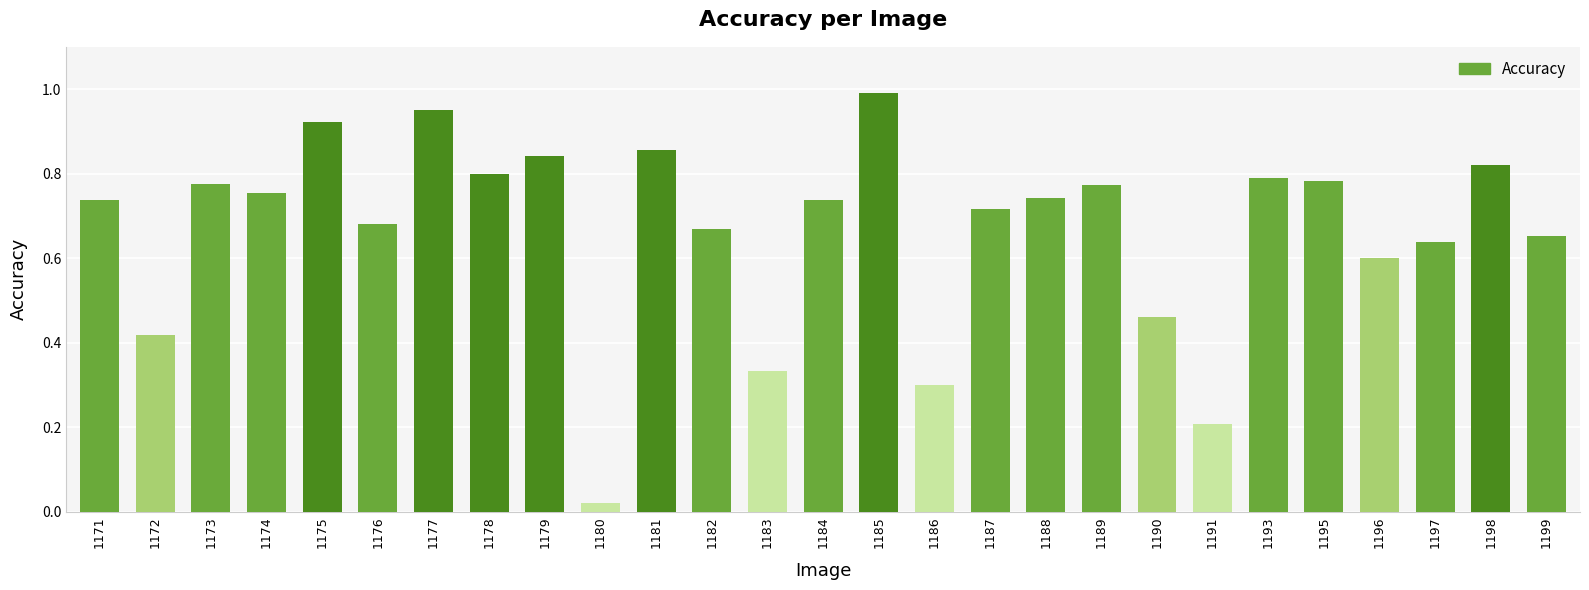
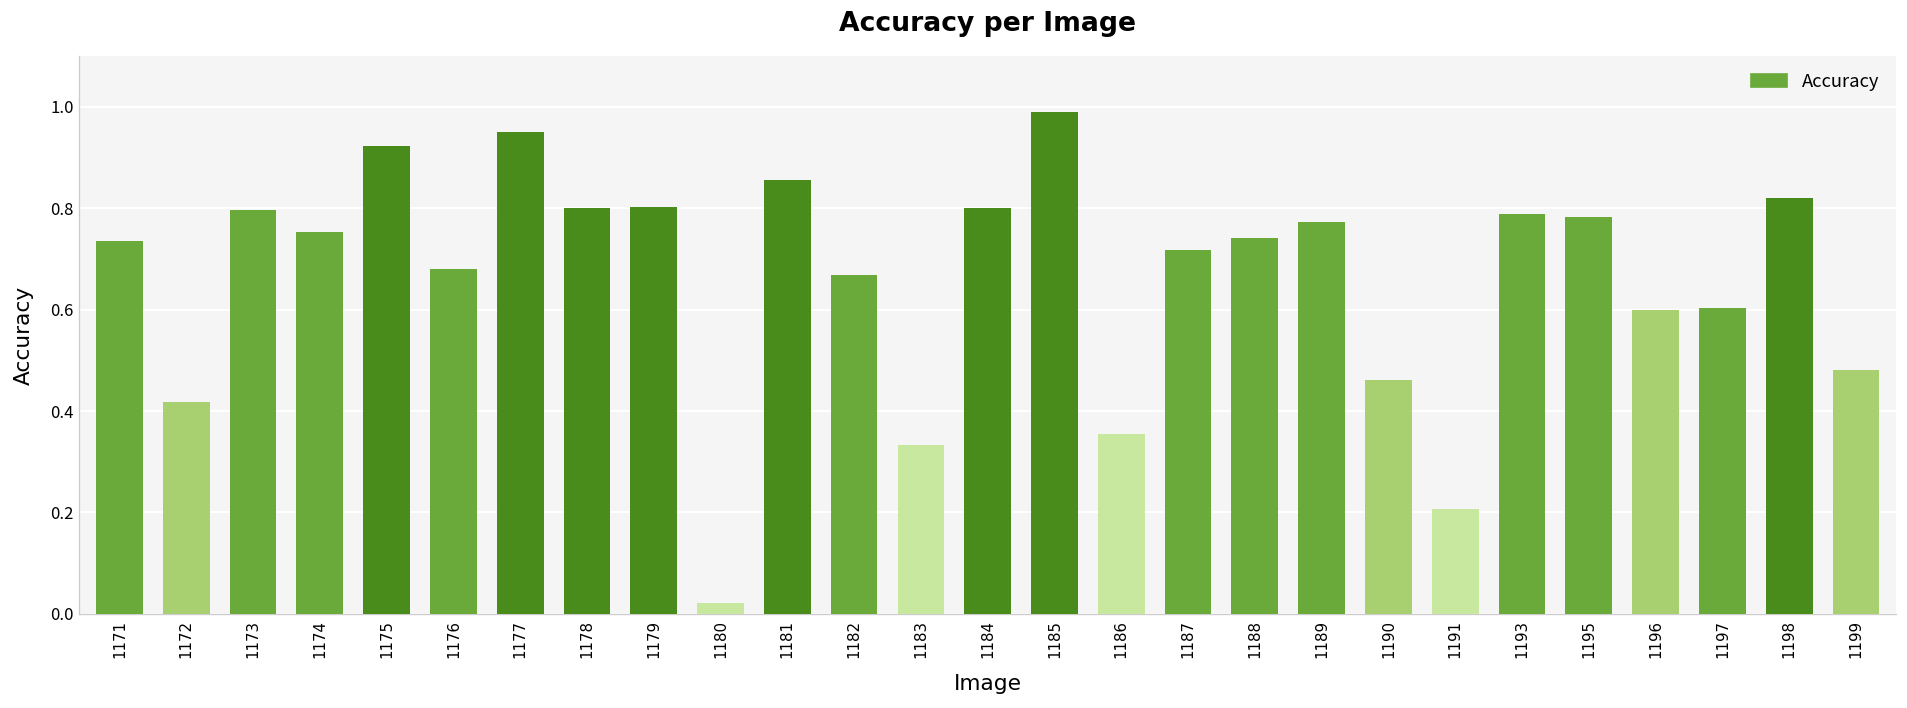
  {
    "1171": 0.74,
    "1172": 0.42,
-   "1173": 0.78,
+   "1173": 0.80,
    "1174": 0.75,
    "1175": 0.92,
    "1176": 0.68,
    "1177": 0.95,
    "1178": 0.80,
-   "1179": 0.84,
+   "1179": 0.80,
    "1180": 0.02,
    "1181": 0.85,
    "1182": 0.67,
    "1183": 0.33,
-   "1184": 0.74,
+   "1184": 0.80,
    "1185": 0.99,
-   "1186": 0.30,
+   "1186": 0.35,
    "1187": 0.72,
    "1188": 0.74,
    "1189": 0.77,
    "1190": 0.46,
    "1191": 0.21,
    "1193": 0.79,
    "1195": 0.78,
    "1196": 0.60,
-   "1197": 0.64,
+   "1197": 0.60,
    "1198": 0.82,
-   "1199": 0.65
+   "1199": 0.48
  }
